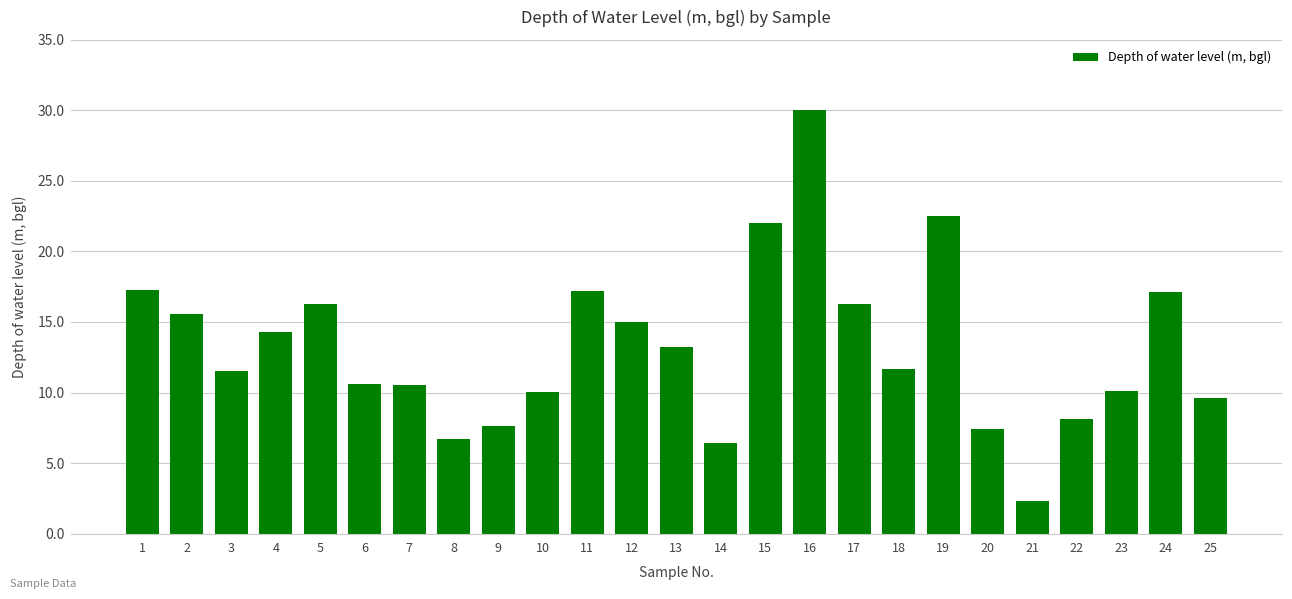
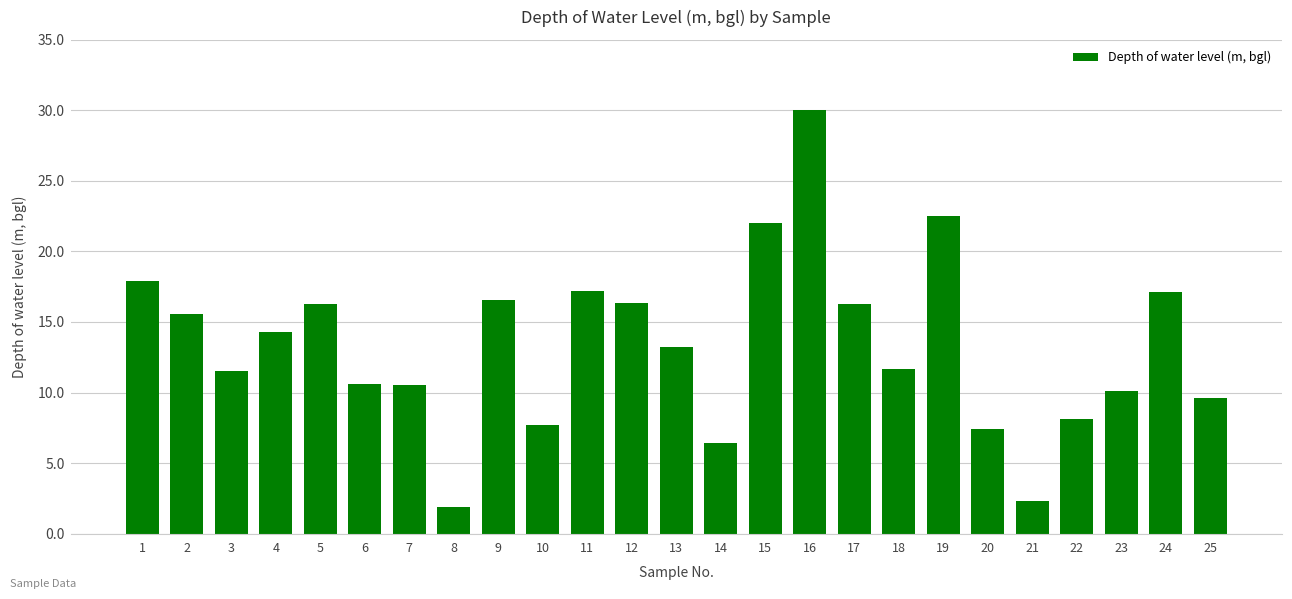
  {
-   "1": 17.3,
+   "1": 17.9,
    "2": 15.6,
    "3": 11.5,
    "4": 14.3,
    "5": 16.2,
    "6": 10.6,
    "7": 10.5,
-   "8": 6.7,
-   "9": 7.7,
-   "10": 10.0,
+   "8": 1.9,
+   "9": 16.6,
+   "10": 7.7,
    "11": 17.2,
-   "12": 15.0,
+   "12": 16.3,
    "13": 13.2,
    "14": 6.4,
    "15": 22.0,
    "16": 30.0,
    "17": 16.3,
    "18": 11.7,
    "19": 22.5,
    "20": 7.4,
    "21": 2.3,
    "22": 8.1,
    "23": 10.1,
    "24": 17.1,
    "25": 9.6
  }
